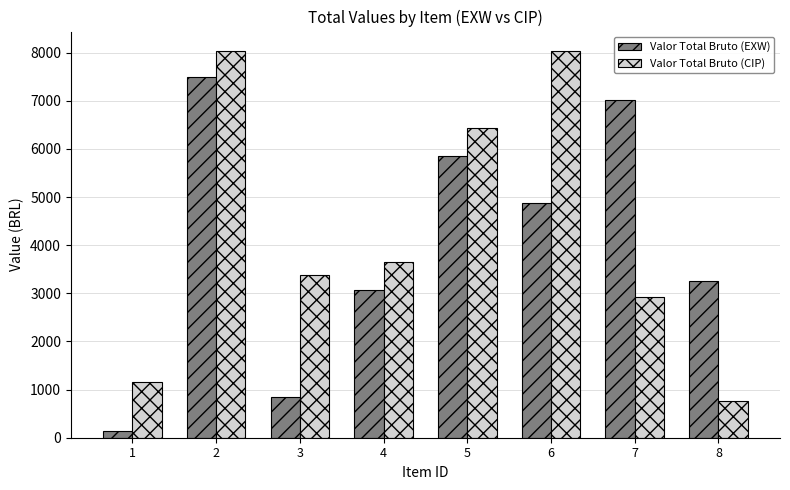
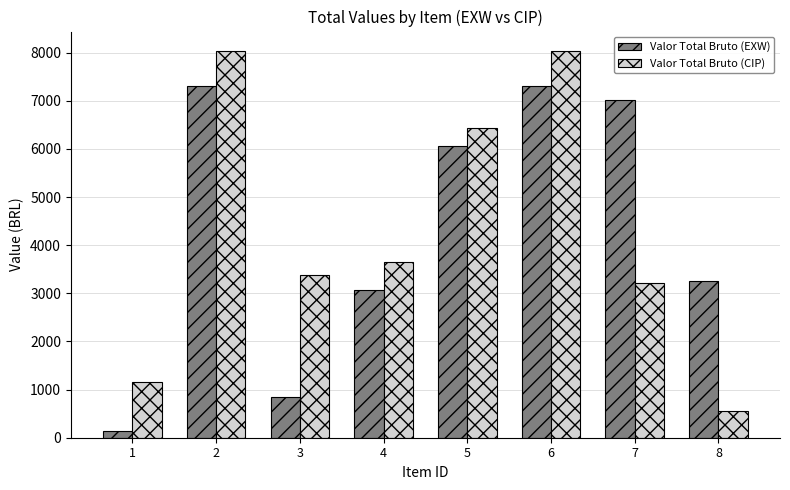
  {
    "Valor Total Bruto (EXW)": {
      "1": 100,
-     "2": 7500,
+     "2": 7300,
      "3": 800,
      "4": 3100,
-     "5": 5800,
-     "6": 4900,
+     "5": 6100,
+     "6": 7300,
      "7": 7000,
      "8": 3200
    },
    "Valor Total Bruto (CIP)": {
      "1": 1200,
      "2": 8000,
      "3": 3400,
      "4": 3700,
      "5": 6400,
      "6": 8000,
-     "7": 2900,
-     "8": 800
+     "7": 3200,
+     "8": 500
    }
  }
